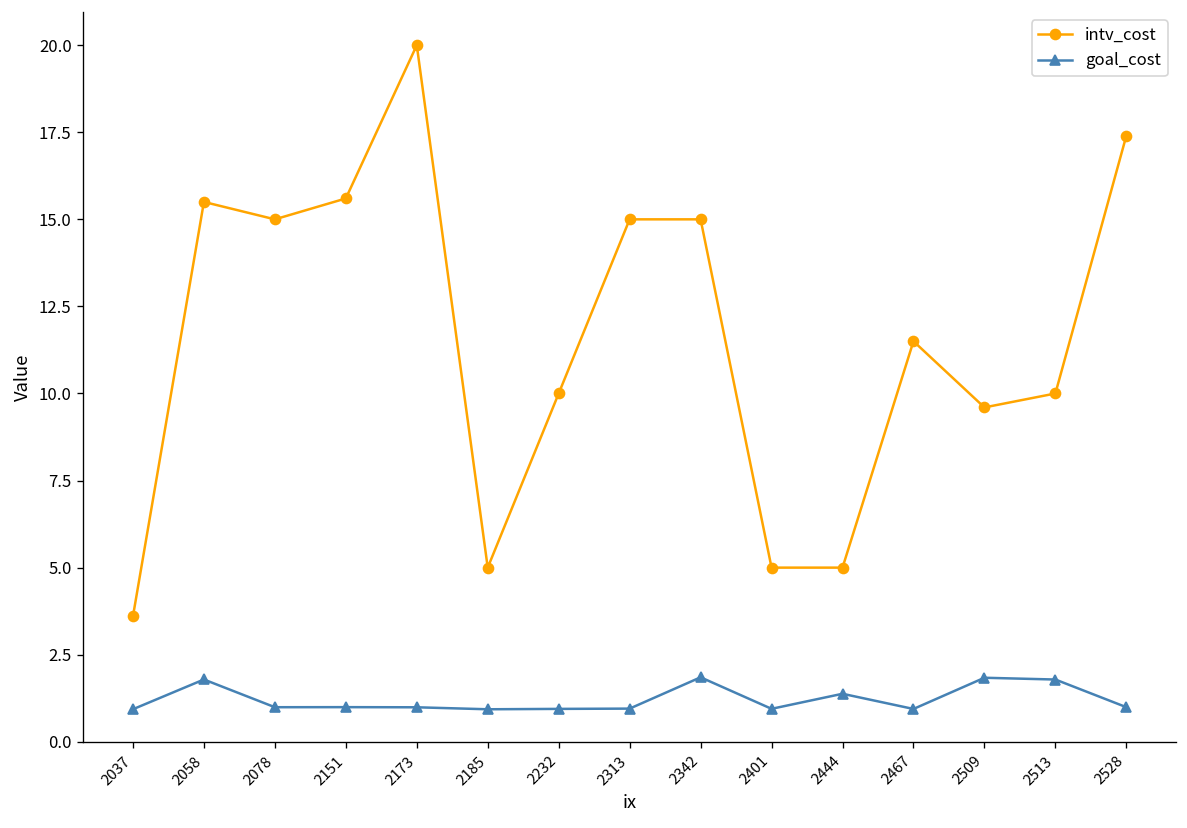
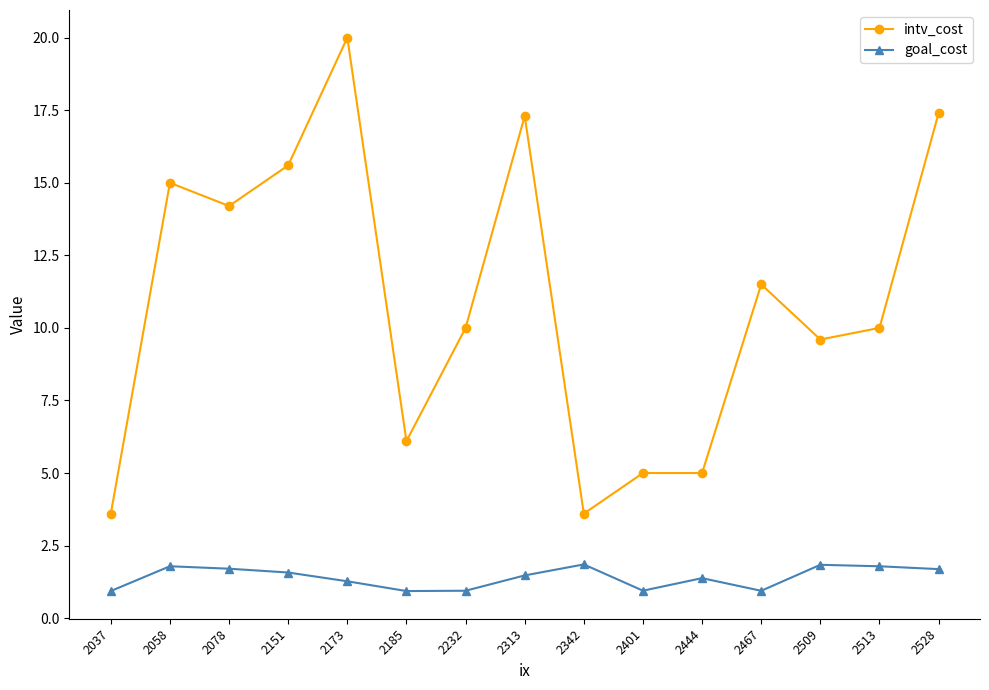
  {
    "intv_cost": {
      "2037": 3.6,
-     "2058": 15.5,
-     "2078": 15.0,
+     "2058": 15.0,
+     "2078": 14.2,
      "2151": 15.6,
      "2173": 20.0,
-     "2185": 5.0,
+     "2185": 6.1,
      "2232": 10.0,
-     "2313": 15.0,
-     "2342": 15.0,
+     "2313": 17.3,
+     "2342": 3.6,
      "2401": 5.0,
      "2444": 5.0,
      "2467": 11.5,
      "2509": 9.6,
      "2513": 10.0,
      "2528": 17.4
    },
    "goal_cost": {
      "2037": 0.9,
      "2058": 1.8,
-     "2078": 1.0,
-     "2151": 1.0,
-     "2173": 1.0,
+     "2078": 1.7,
+     "2151": 1.6,
+     "2173": 1.3,
      "2185": 0.9,
      "2232": 0.9,
-     "2313": 1.0,
+     "2313": 1.5,
      "2342": 1.9,
      "2401": 0.9,
      "2444": 1.4,
      "2467": 0.9,
      "2509": 1.8,
      "2513": 1.8,
-     "2528": 1.0
+     "2528": 1.7
    }
  }
